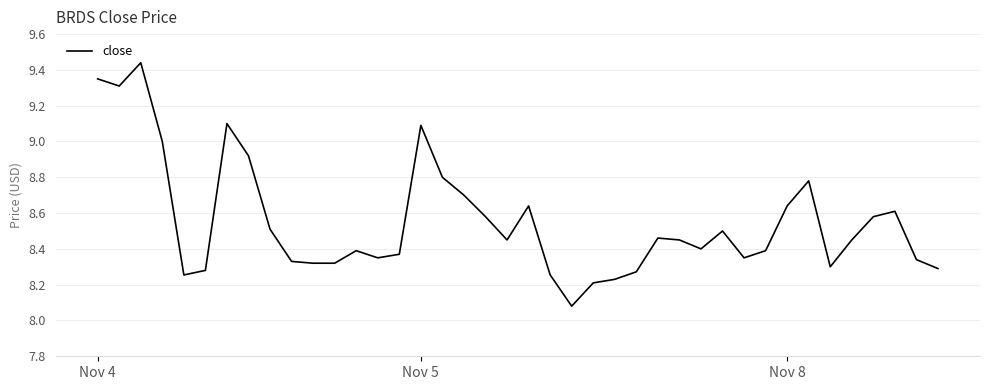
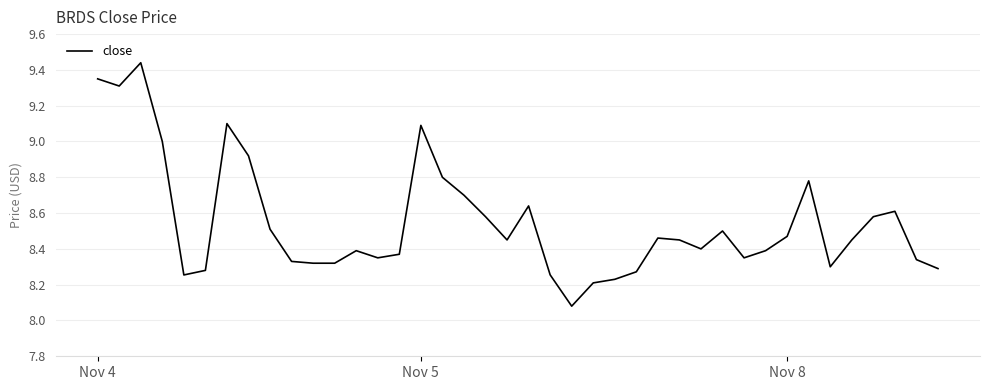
  {
    "Nov 4": 9.35,
    "Nov 5": 9.09,
-   "Nov 8": 8.64
+   "Nov 8": 8.47
  }
